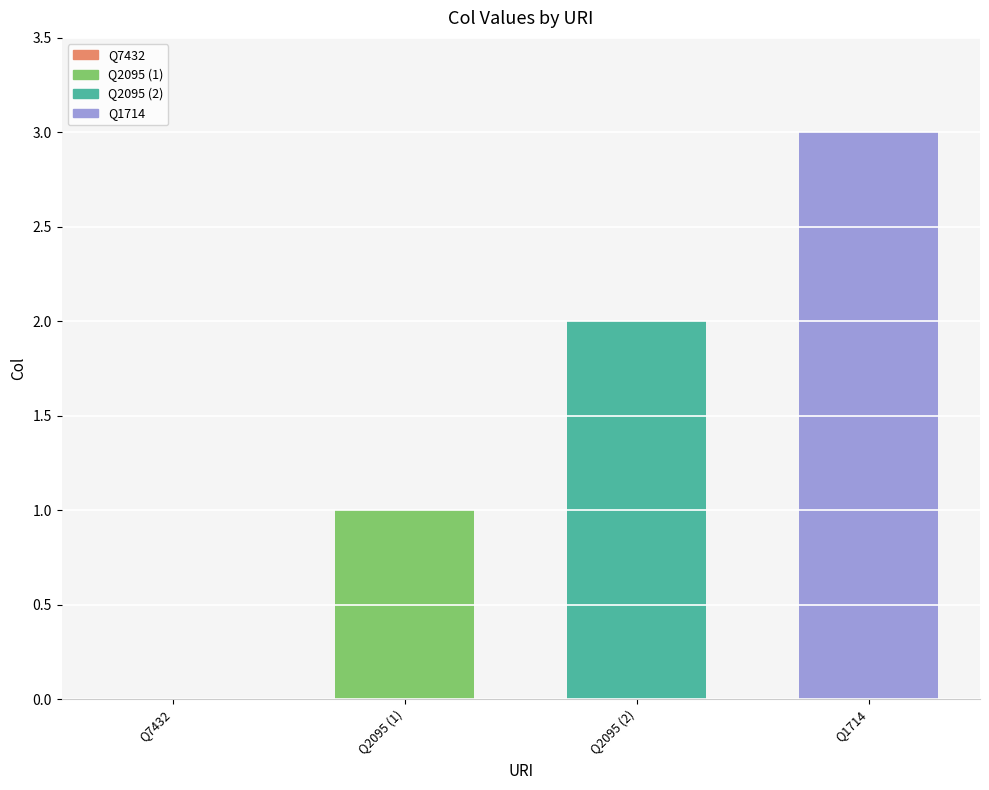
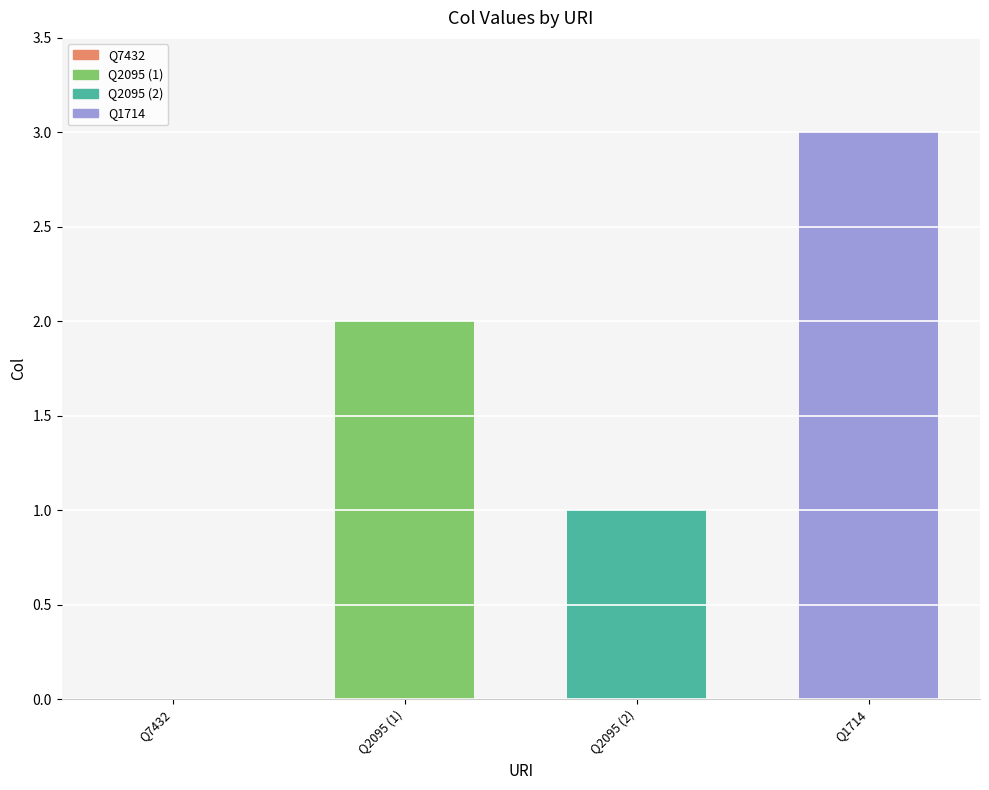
  {
    "Q2095 (1)": {
-     "Q2095 (1)": 1
+     "Q2095 (1)": 2
    },
    "Q2095 (2)": {
-     "Q2095 (2)": 2
+     "Q2095 (2)": 1
    },
    "Q1714": {
      "Q1714": 3
    }
  }
